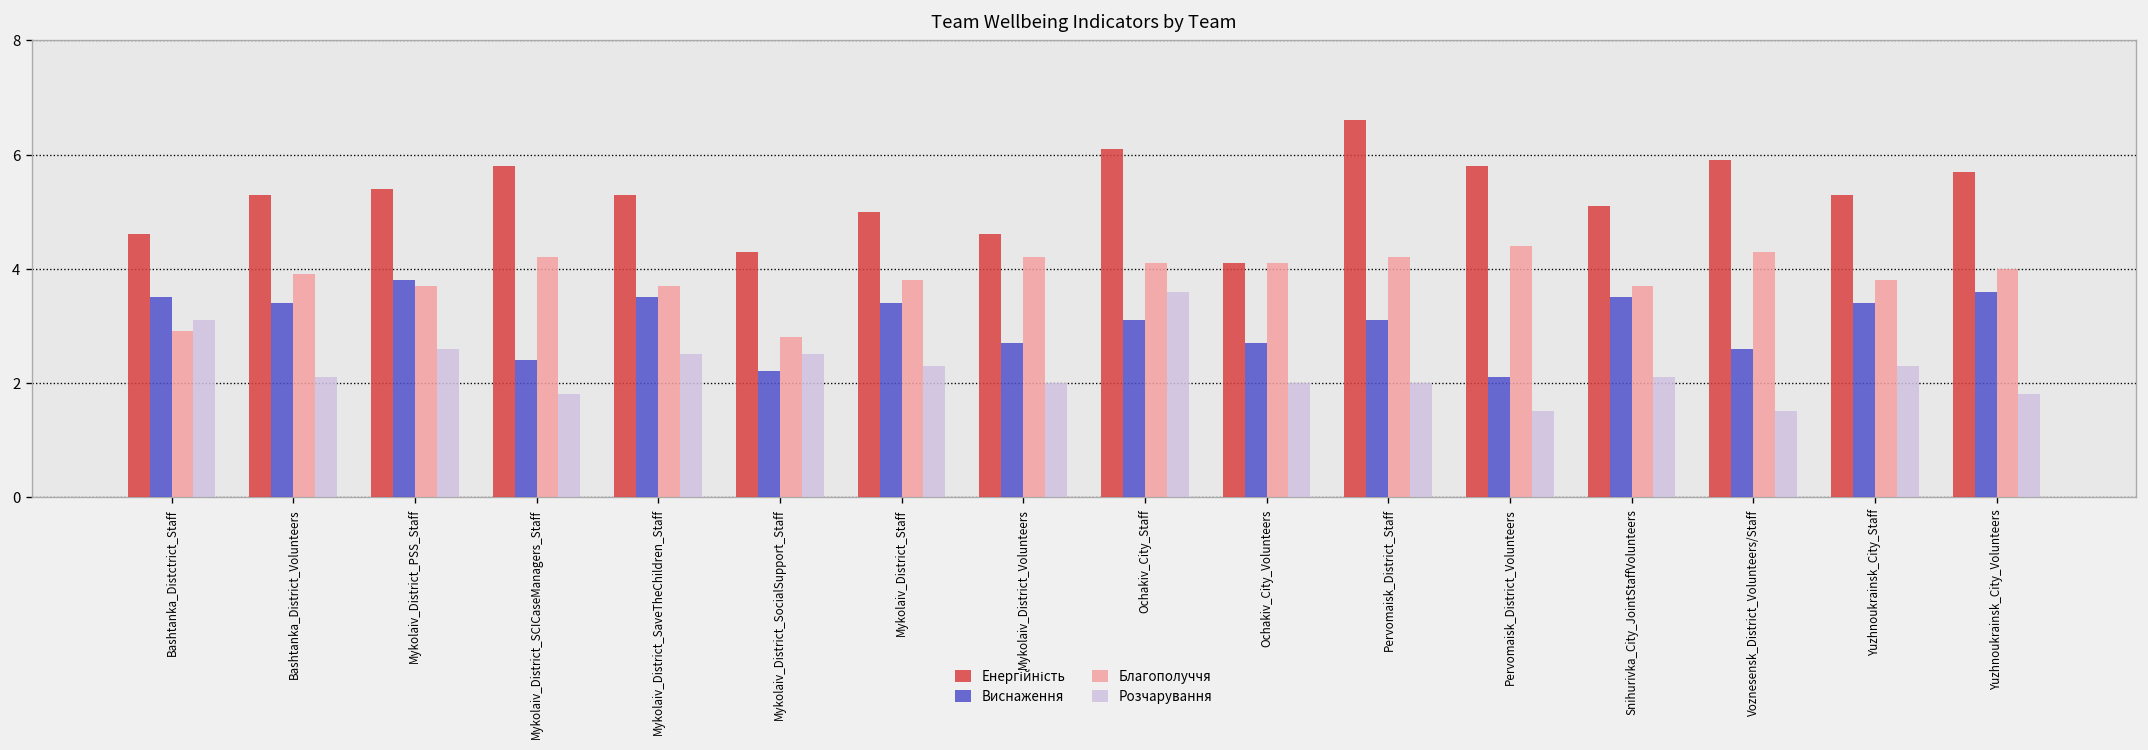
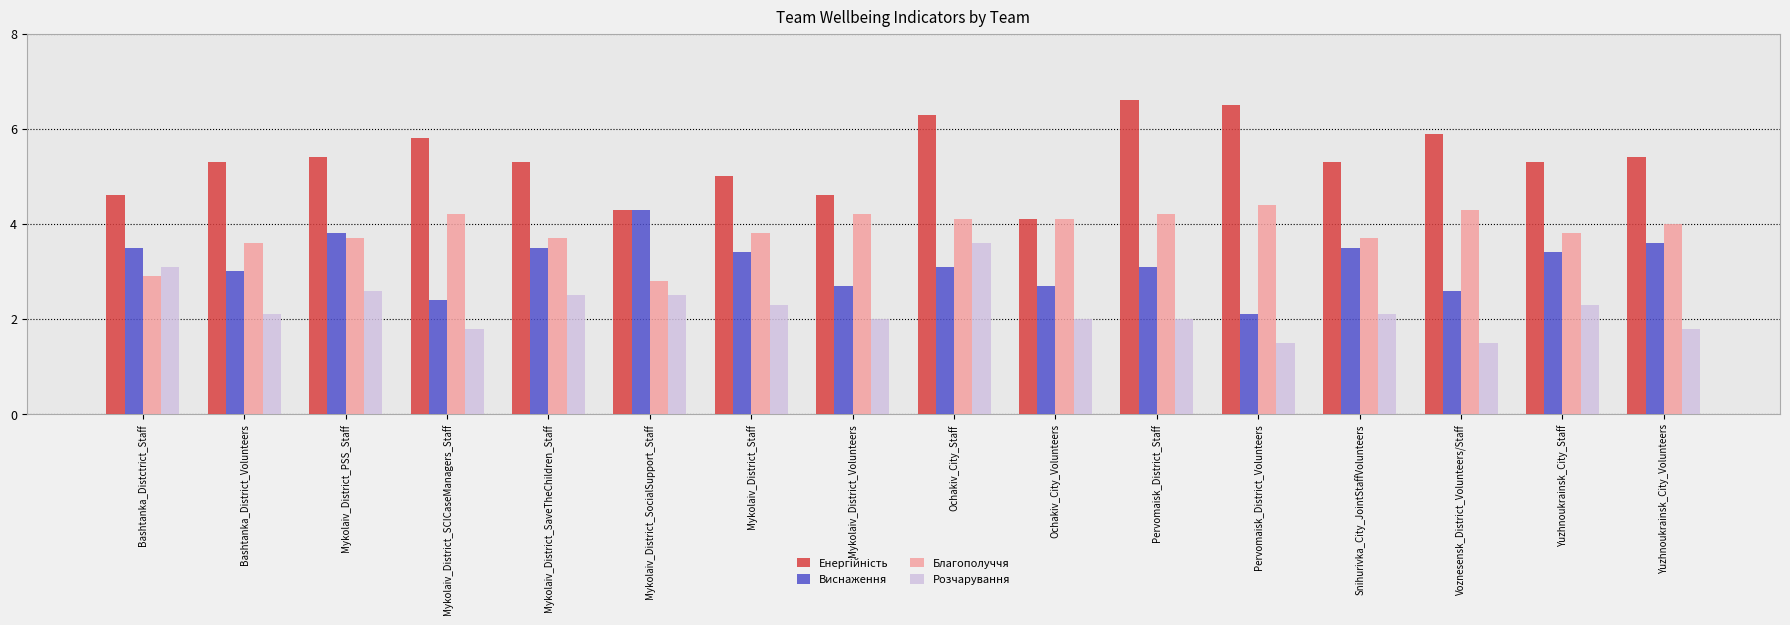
  {
    "Енергійність": {
      "Bashtanka_Distctrict_Staff": 4.6,
      "Bashtanka_District_Volunteers": 5.3,
      "Mykolaiv_District_PSS_Staff": 5.4,
      "Mykolaiv_District_SCICaseManagers_Staff": 5.8,
      "Mykolaiv_District_SaveTheChildren_Staff": 5.3,
      "Mykolaiv_District_SocialSupport_Staff": 4.3,
      "Mykolaiv_District_Staff": 5.0,
      "Mykolaiv_District_Volunteers": 4.6,
-     "Ochakiv_City_Staff": 6.1,
+     "Ochakiv_City_Staff": 6.3,
      "Ochakiv_City_Volunteers": 4.1,
      "Pervomaisk_District_Staff": 6.6,
-     "Pervomaisk_District_Volunteers": 5.8,
-     "Snihurivka_City_JointStaffVolunteers": 5.1,
+     "Pervomaisk_District_Volunteers": 6.5,
+     "Snihurivka_City_JointStaffVolunteers": 5.3,
      "Voznesensk_District_Volunteers/Staff": 5.9,
      "Yuzhnoukrainsk_City_Staff": 5.3,
-     "Yuzhnoukrainsk_City_Volunteers": 5.7
+     "Yuzhnoukrainsk_City_Volunteers": 5.4
    },
    "Виснаження": {
      "Bashtanka_Distctrict_Staff": 3.5,
-     "Bashtanka_District_Volunteers": 3.4,
+     "Bashtanka_District_Volunteers": 3.0,
      "Mykolaiv_District_PSS_Staff": 3.8,
      "Mykolaiv_District_SCICaseManagers_Staff": 2.4,
      "Mykolaiv_District_SaveTheChildren_Staff": 3.5,
-     "Mykolaiv_District_SocialSupport_Staff": 2.2,
+     "Mykolaiv_District_SocialSupport_Staff": 4.3,
      "Mykolaiv_District_Staff": 3.4,
      "Mykolaiv_District_Volunteers": 2.7,
      "Ochakiv_City_Staff": 3.1,
      "Ochakiv_City_Volunteers": 2.7,
      "Pervomaisk_District_Staff": 3.1,
      "Pervomaisk_District_Volunteers": 2.1,
      "Snihurivka_City_JointStaffVolunteers": 3.5,
      "Voznesensk_District_Volunteers/Staff": 2.6,
      "Yuzhnoukrainsk_City_Staff": 3.4,
      "Yuzhnoukrainsk_City_Volunteers": 3.6
    },
    "Благополуччя": {
      "Bashtanka_Distctrict_Staff": 2.9,
-     "Bashtanka_District_Volunteers": 3.9,
+     "Bashtanka_District_Volunteers": 3.6,
      "Mykolaiv_District_PSS_Staff": 3.7,
      "Mykolaiv_District_SCICaseManagers_Staff": 4.2,
      "Mykolaiv_District_SaveTheChildren_Staff": 3.7,
      "Mykolaiv_District_SocialSupport_Staff": 2.8,
      "Mykolaiv_District_Staff": 3.8,
      "Mykolaiv_District_Volunteers": 4.2,
      "Ochakiv_City_Staff": 4.1,
      "Ochakiv_City_Volunteers": 4.1,
      "Pervomaisk_District_Staff": 4.2,
      "Pervomaisk_District_Volunteers": 4.4,
      "Snihurivka_City_JointStaffVolunteers": 3.7,
      "Voznesensk_District_Volunteers/Staff": 4.3,
      "Yuzhnoukrainsk_City_Staff": 3.8,
      "Yuzhnoukrainsk_City_Volunteers": 4.0
    },
    "Розчарування": {
      "Bashtanka_Distctrict_Staff": 3.1,
      "Bashtanka_District_Volunteers": 2.1,
      "Mykolaiv_District_PSS_Staff": 2.6,
      "Mykolaiv_District_SCICaseManagers_Staff": 1.8,
      "Mykolaiv_District_SaveTheChildren_Staff": 2.5,
      "Mykolaiv_District_SocialSupport_Staff": 2.5,
      "Mykolaiv_District_Staff": 2.3,
      "Mykolaiv_District_Volunteers": 2.0,
      "Ochakiv_City_Staff": 3.6,
      "Ochakiv_City_Volunteers": 2.0,
      "Pervomaisk_District_Staff": 2.0,
      "Pervomaisk_District_Volunteers": 1.5,
      "Snihurivka_City_JointStaffVolunteers": 2.1,
      "Voznesensk_District_Volunteers/Staff": 1.5,
      "Yuzhnoukrainsk_City_Staff": 2.3,
      "Yuzhnoukrainsk_City_Volunteers": 1.8
    }
  }
